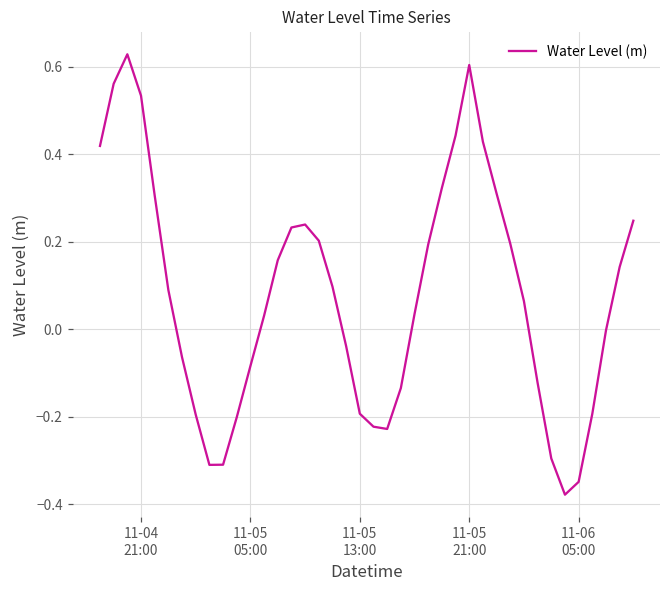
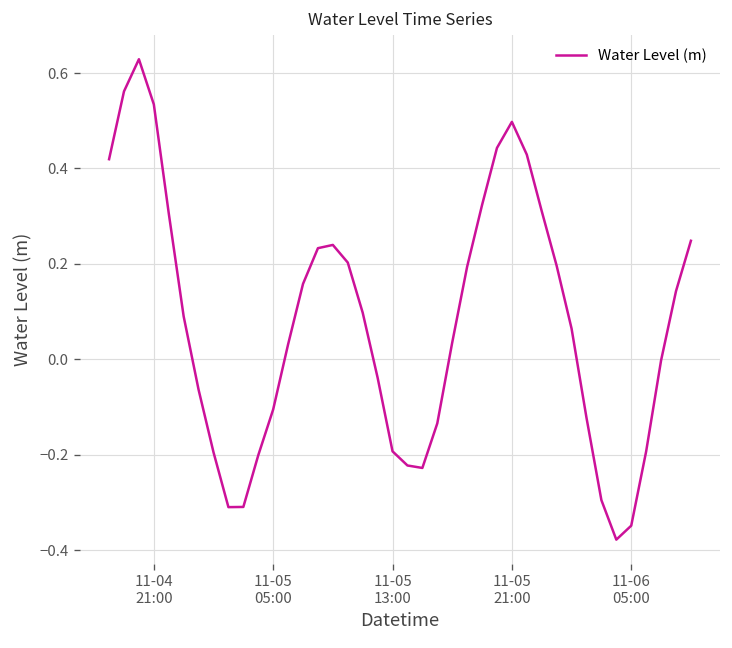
  {
    "11-04 21:00": 0.53,
-   "11-05 05:00": -0.08,
+   "11-05 05:00": -0.11,
    "11-05 13:00": -0.19,
-   "11-05 21:00": 0.60,
+   "11-05 21:00": 0.50,
    "11-06 05:00": -0.35
  }
